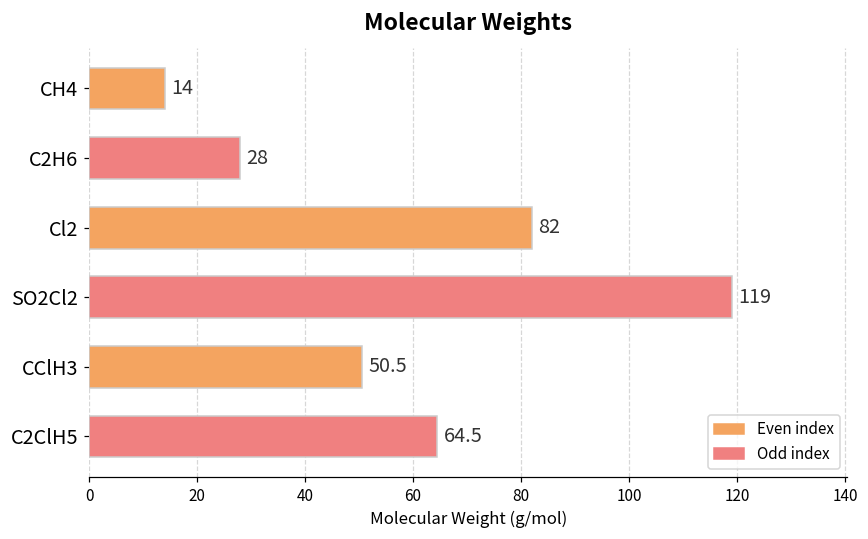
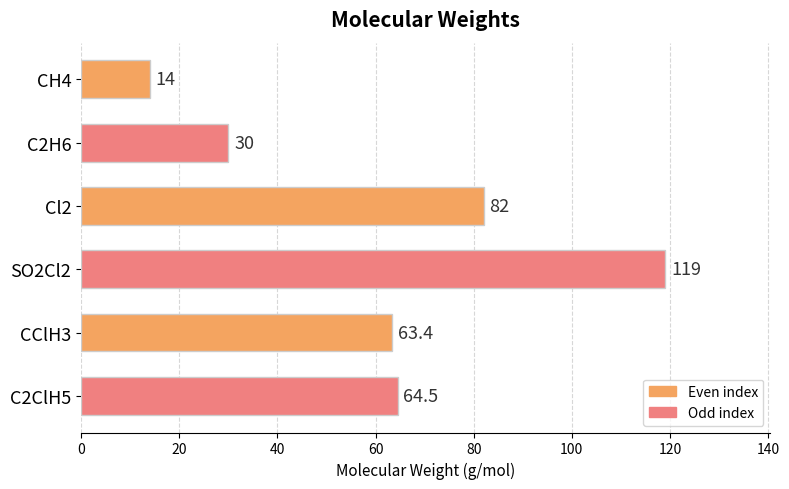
  {
    "CH4": 14,
-   "C2H6": 28,
+   "C2H6": 30,
    "Cl2": 82,
    "SO2Cl2": 119,
-   "CClH3": 50.5,
+   "CClH3": 63.4,
    "C2ClH5": 64.5
  }
